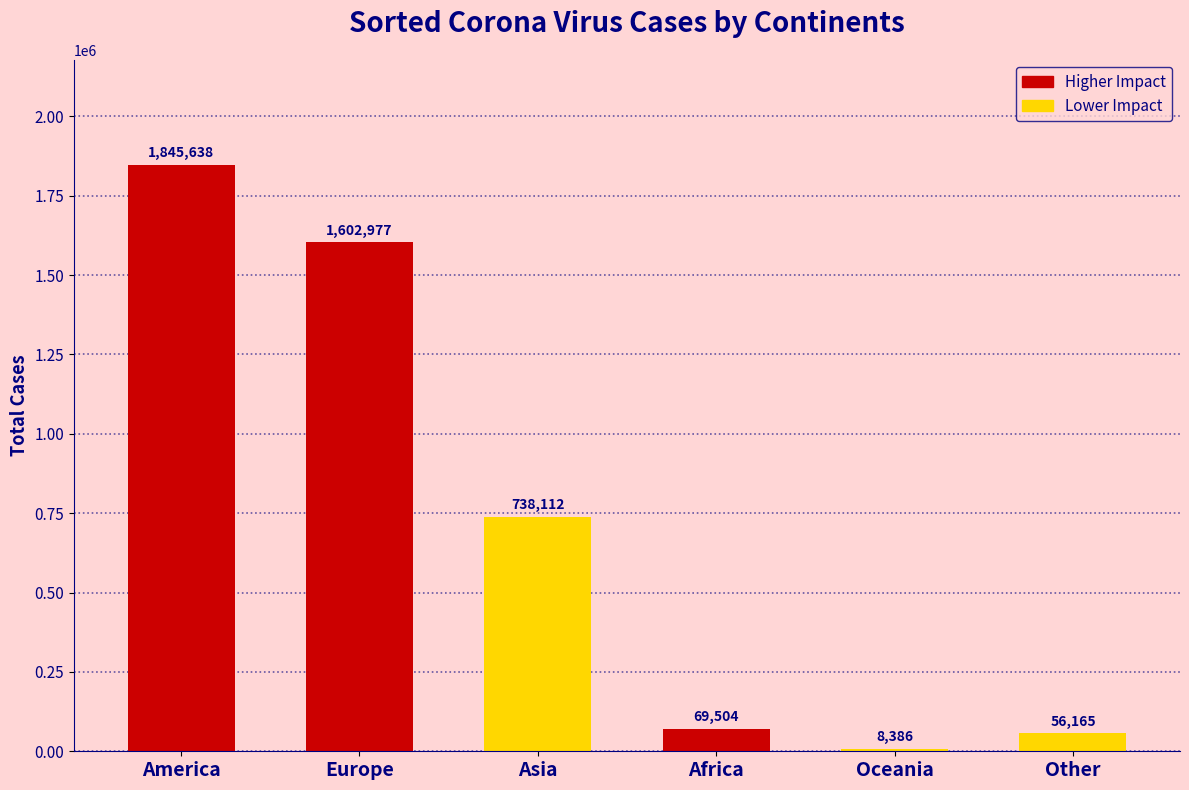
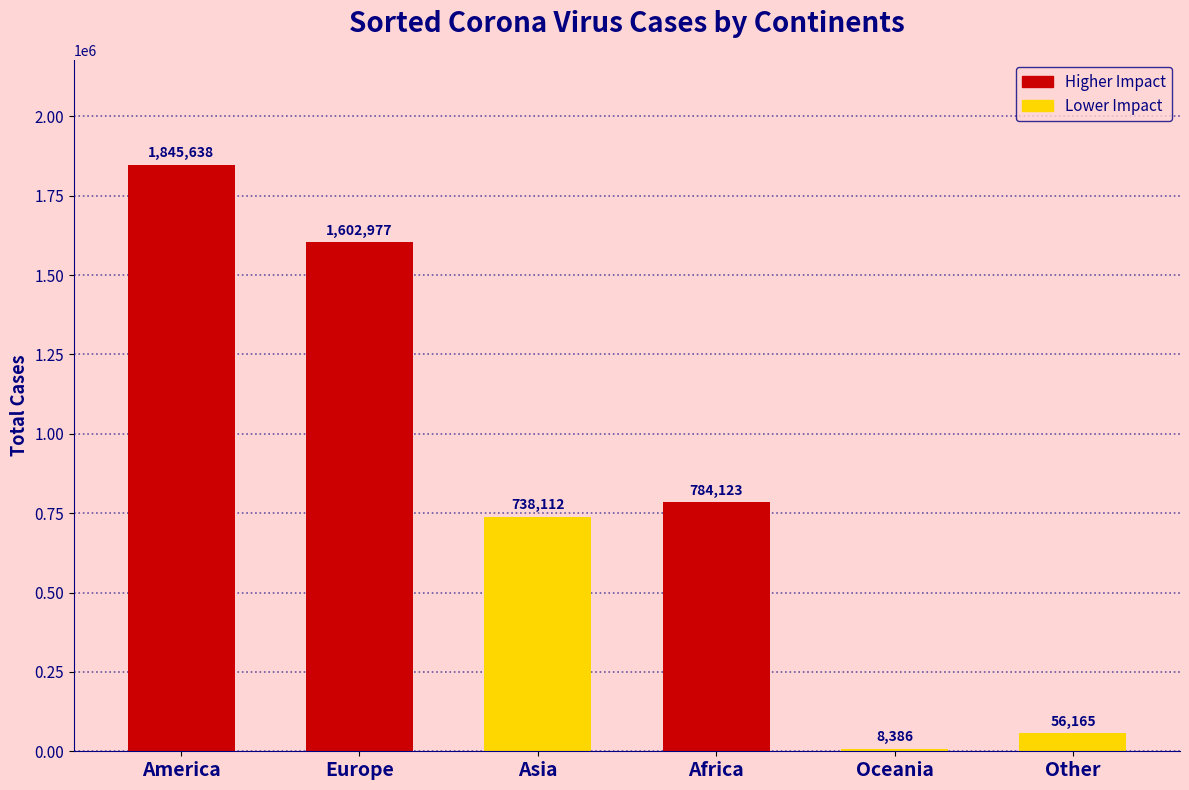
  {
    "America": "1,845,638",
    "Europe": "1,602,977",
    "Asia": "738,112",
-   "Africa": "69,504",
+   "Africa": "784,123",
    "Oceania": "8,386",
    "Other": "56,165"
  }
